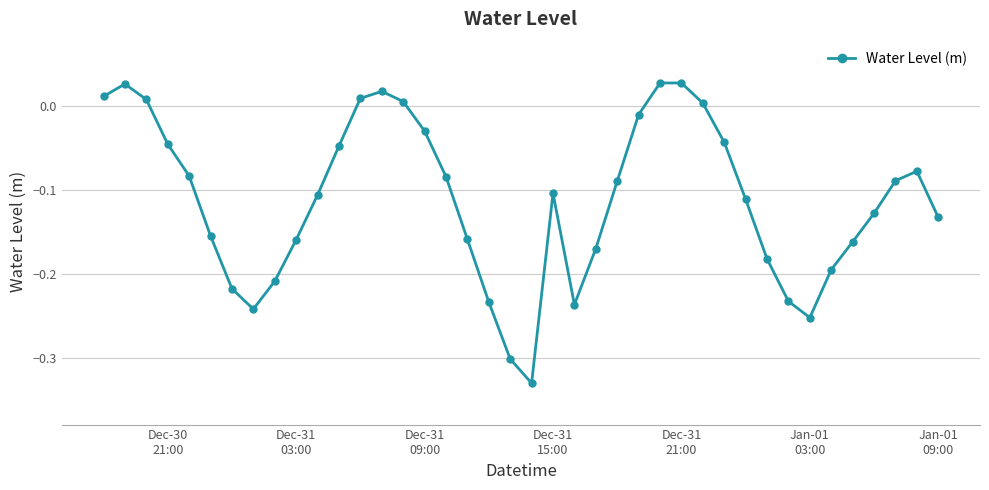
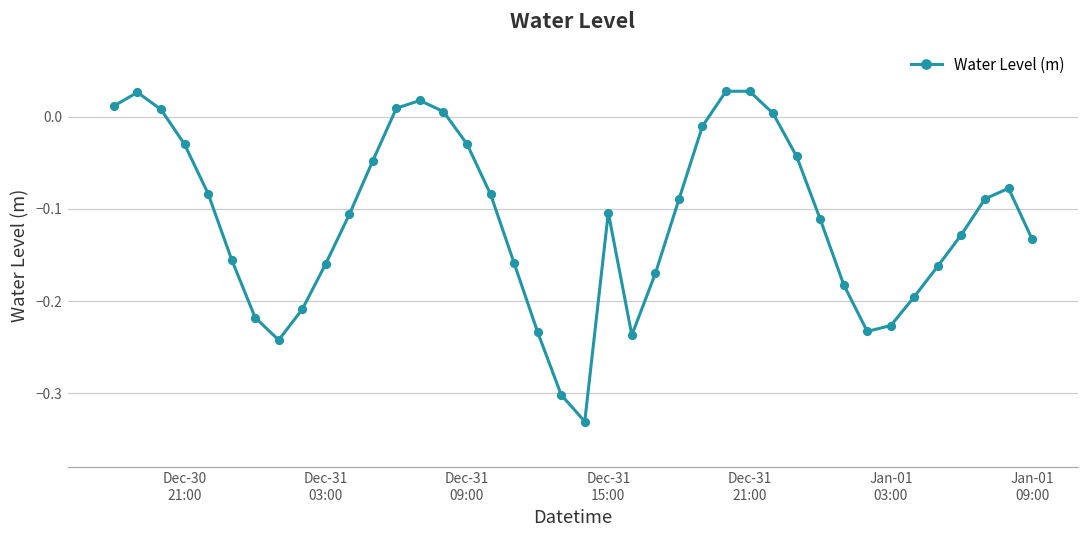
  {
-   "Dec-30 21:00": -0.05,
+   "Dec-30 21:00": -0.03,
    "Dec-31 03:00": -0.16,
    "Dec-31 09:00": -0.03,
    "Dec-31 15:00": -0.10,
    "Dec-31 21:00": 0.03,
-   "Jan-01 03:00": -0.25,
+   "Jan-01 03:00": -0.23,
    "Jan-01 09:00": -0.13
  }
